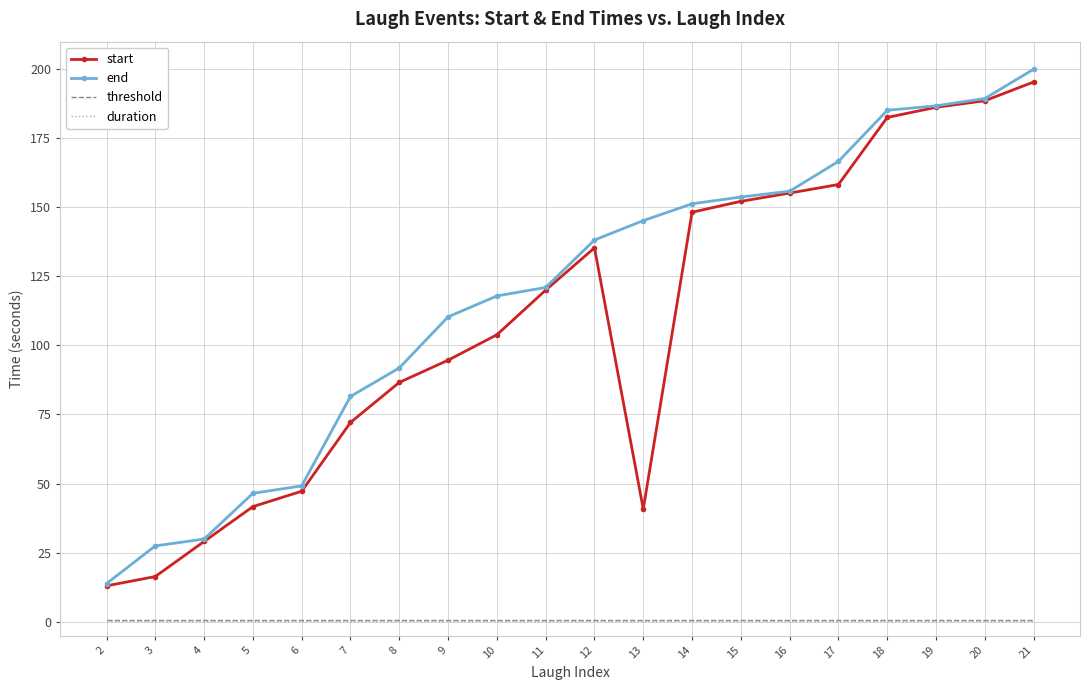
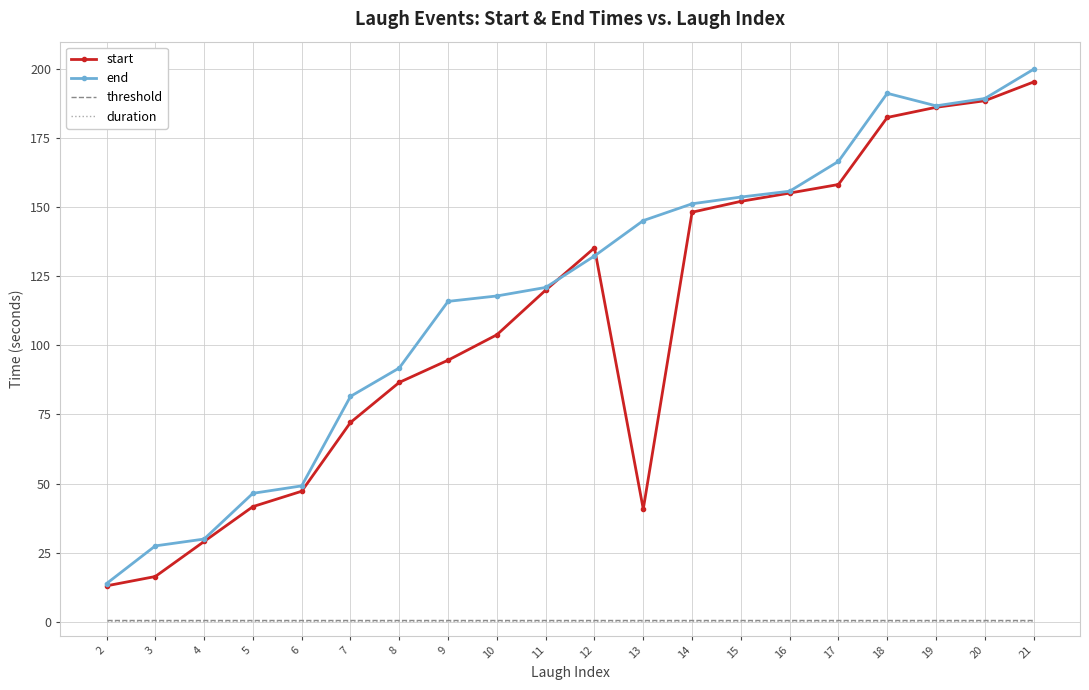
  {
    "start": {
      "3": 16,
      "5": 42,
      "6": 47,
      "7": 72,
      "8": 87,
      "9": 95,
      "10": 104,
      "11": 120,
      "12": 135,
      "13": 41,
      "14": 148,
      "15": 152,
      "17": 158,
      "18": 182,
      "21": 195
    },
    "end": {
      "3": 27,
      "5": 46,
      "6": 49,
      "7": 82,
      "8": 92,
-     "9": 110,
+     "9": 116,
      "10": 118,
      "11": 121,
-     "12": 138,
+     "12": 132,
      "13": 145,
      "14": 151,
      "15": 154,
      "17": 166,
-     "18": 185,
+     "18": 191,
      "21": 200
    }
  }
